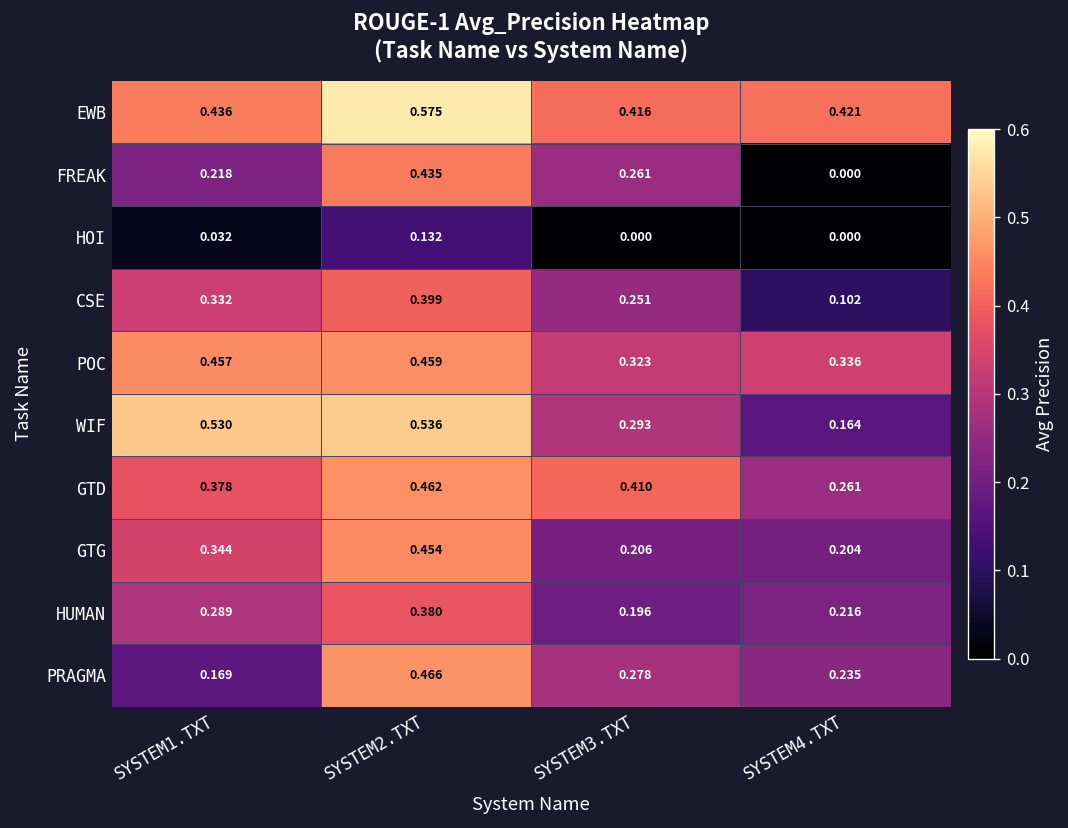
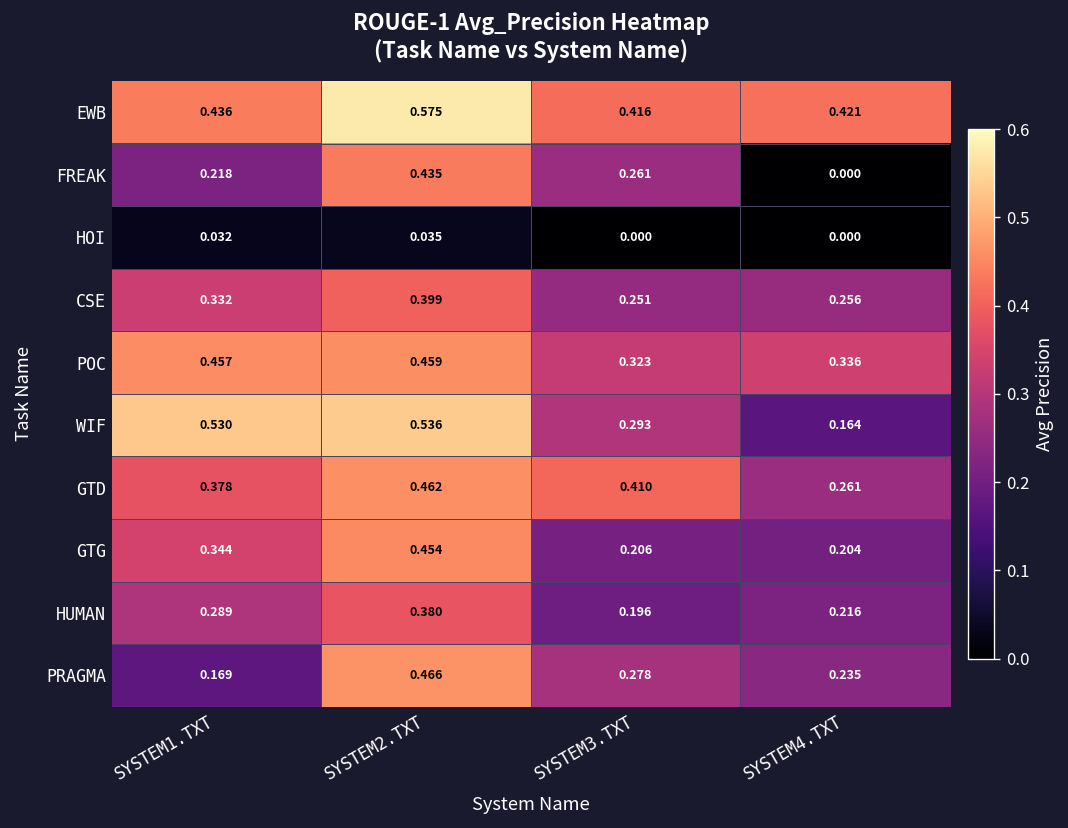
  {
    "EWB": {
      "SYSTEM1.TXT": 0.436,
      "SYSTEM2.TXT": 0.575,
      "SYSTEM3.TXT": 0.416,
      "SYSTEM4.TXT": 0.421
    },
    "FREAK": {
      "SYSTEM1.TXT": 0.218,
      "SYSTEM2.TXT": 0.435,
      "SYSTEM3.TXT": 0.261,
      "SYSTEM4.TXT": 0.000
    },
    "HOI": {
      "SYSTEM1.TXT": 0.032,
-     "SYSTEM2.TXT": 0.132,
+     "SYSTEM2.TXT": 0.035,
      "SYSTEM3.TXT": 0.000,
      "SYSTEM4.TXT": 0.000
    },
    "CSE": {
      "SYSTEM1.TXT": 0.332,
      "SYSTEM2.TXT": 0.399,
      "SYSTEM3.TXT": 0.251,
-     "SYSTEM4.TXT": 0.102
+     "SYSTEM4.TXT": 0.256
    },
    "POC": {
      "SYSTEM1.TXT": 0.457,
      "SYSTEM2.TXT": 0.459,
      "SYSTEM3.TXT": 0.323,
      "SYSTEM4.TXT": 0.336
    },
    "WIF": {
      "SYSTEM1.TXT": 0.530,
      "SYSTEM2.TXT": 0.536,
      "SYSTEM3.TXT": 0.293,
      "SYSTEM4.TXT": 0.164
    },
    "GTD": {
      "SYSTEM1.TXT": 0.378,
      "SYSTEM2.TXT": 0.462,
      "SYSTEM3.TXT": 0.410,
      "SYSTEM4.TXT": 0.261
    },
    "GTG": {
      "SYSTEM1.TXT": 0.344,
      "SYSTEM2.TXT": 0.454,
      "SYSTEM3.TXT": 0.206,
      "SYSTEM4.TXT": 0.204
    },
    "HUMAN": {
      "SYSTEM1.TXT": 0.289,
      "SYSTEM2.TXT": 0.380,
      "SYSTEM3.TXT": 0.196,
      "SYSTEM4.TXT": 0.216
    },
    "PRAGMA": {
      "SYSTEM1.TXT": 0.169,
      "SYSTEM2.TXT": 0.466,
      "SYSTEM3.TXT": 0.278,
      "SYSTEM4.TXT": 0.235
    }
  }
